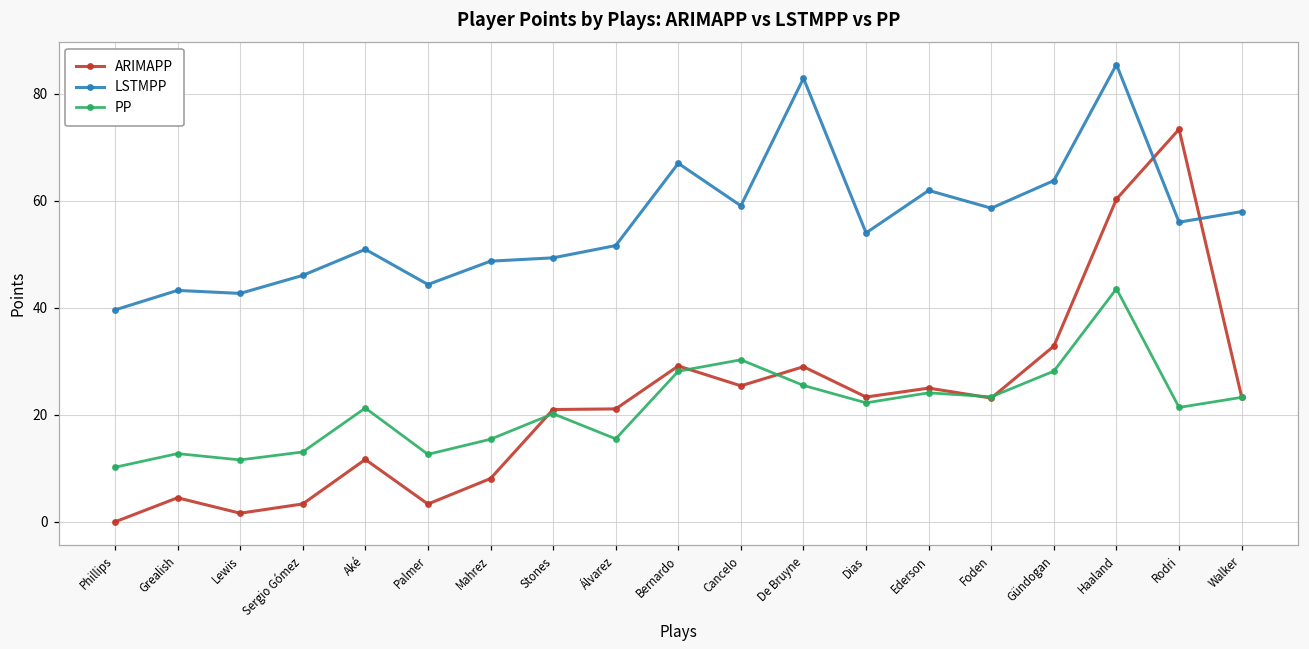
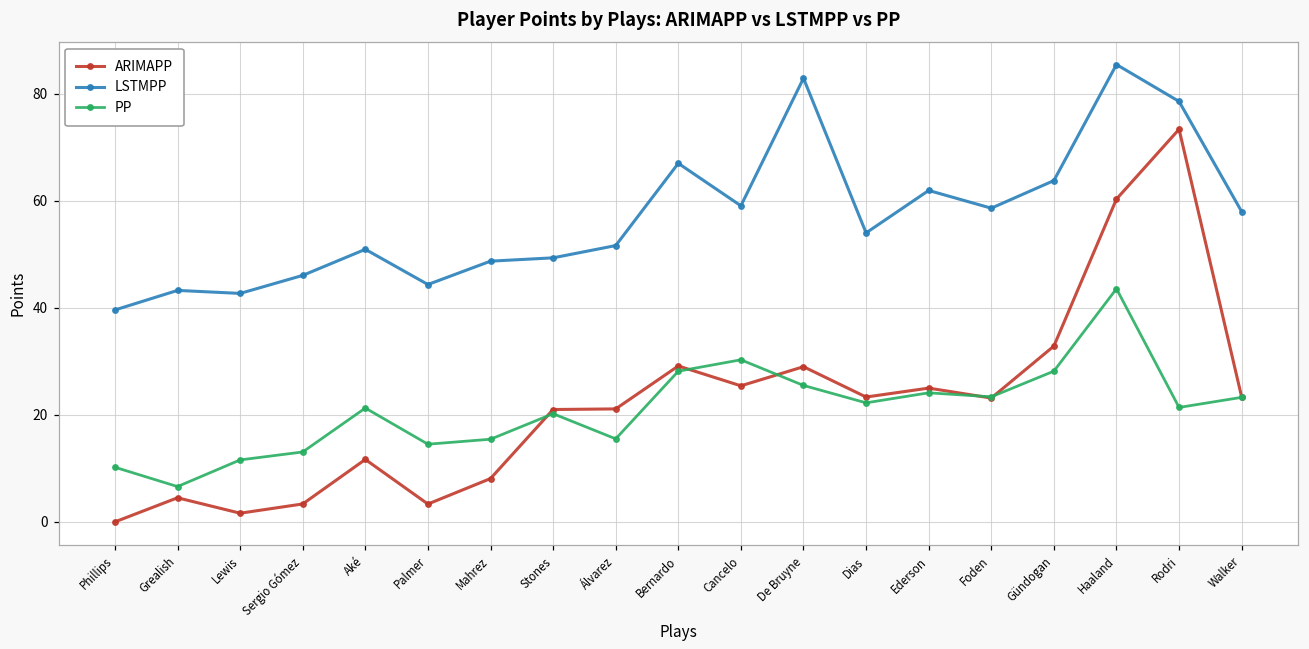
  {
    "ARIMAPP": {
      "Phillips": 0,
      "Grealish": 5,
      "Lewis": 2,
      "Sergio Gómez": 3,
      "Aké": 12,
      "Palmer": 3,
      "Mahrez": 8,
      "Stones": 21,
      "Álvarez": 21,
      "Bernardo": 29,
      "Cancelo": 25,
      "De Bruyne": 29,
      "Dias": 23,
      "Ederson": 25,
      "Gündogan": 33,
      "Haaland": 60,
      "Rodri": 73
    },
    "LSTMPP": {
      "Phillips": 40,
      "Grealish": 43,
      "Lewis": 43,
      "Sergio Gómez": 46,
      "Aké": 51,
      "Palmer": 44,
      "Mahrez": 49,
      "Stones": 49,
      "Álvarez": 52,
      "Bernardo": 67,
      "Cancelo": 59,
      "De Bruyne": 83,
      "Dias": 54,
      "Ederson": 62,
      "Foden": 59,
      "Gündogan": 64,
      "Haaland": 85,
-     "Rodri": 56,
+     "Rodri": 79,
      "Walker": 58
    },
    "PP": {
      "Phillips": 10,
-     "Grealish": 13,
+     "Grealish": 7,
      "Lewis": 12,
      "Sergio Gómez": 13,
      "Aké": 21,
-     "Palmer": 13,
+     "Palmer": 15,
      "Mahrez": 15,
      "Stones": 20,
      "Álvarez": 16,
      "Bernardo": 28,
      "Cancelo": 30,
      "De Bruyne": 25,
      "Dias": 22,
      "Ederson": 24,
      "Gündogan": 28,
      "Haaland": 44,
      "Rodri": 21
    }
  }
